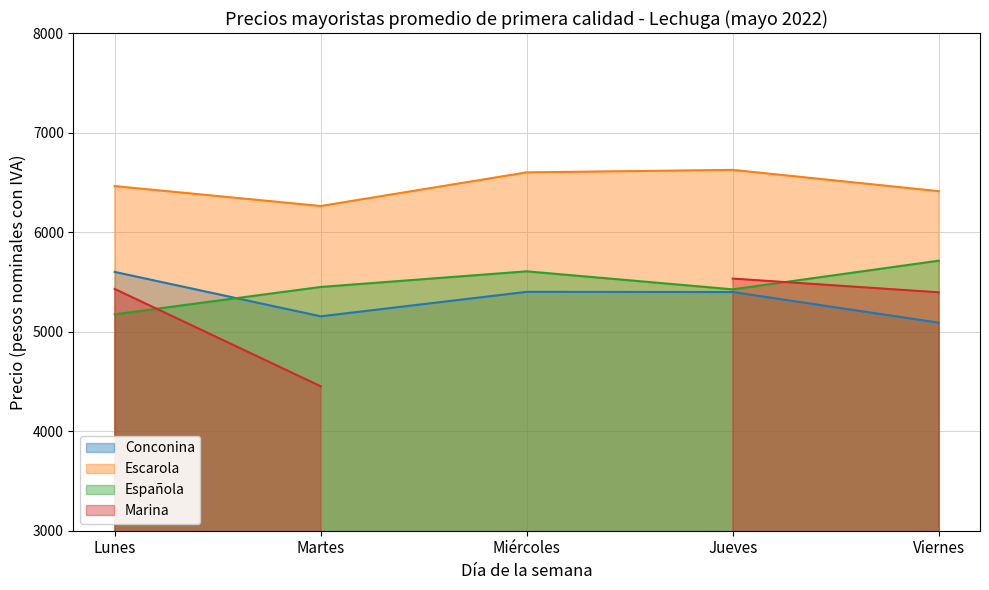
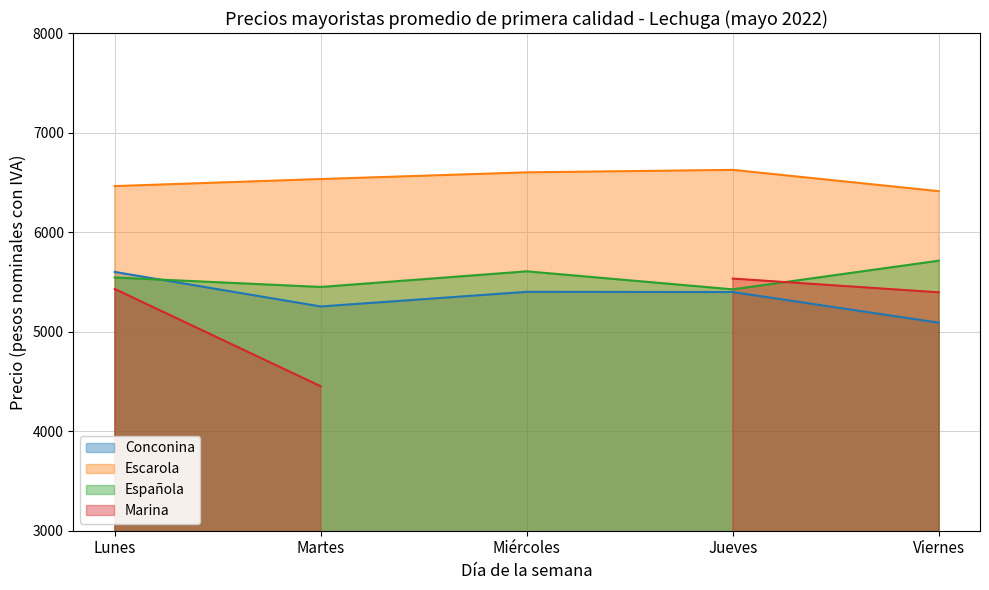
  {
    "Conconina": {
      "Lunes": 5600,
-     "Martes": 5200,
+     "Martes": 5300,
      "Miércoles": 5400,
      "Jueves": 5400,
      "Viernes": 5100
    },
    "Escarola": {
      "Lunes": 6500,
-     "Martes": 6300,
+     "Martes": 6500,
      "Miércoles": 6600,
      "Jueves": 6600,
      "Viernes": 6400
    },
    "Española": {
-     "Lunes": 5200,
+     "Lunes": 5500,
      "Martes": 5400,
      "Miércoles": 5600,
      "Jueves": 5400,
      "Viernes": 5700
    }
  }
